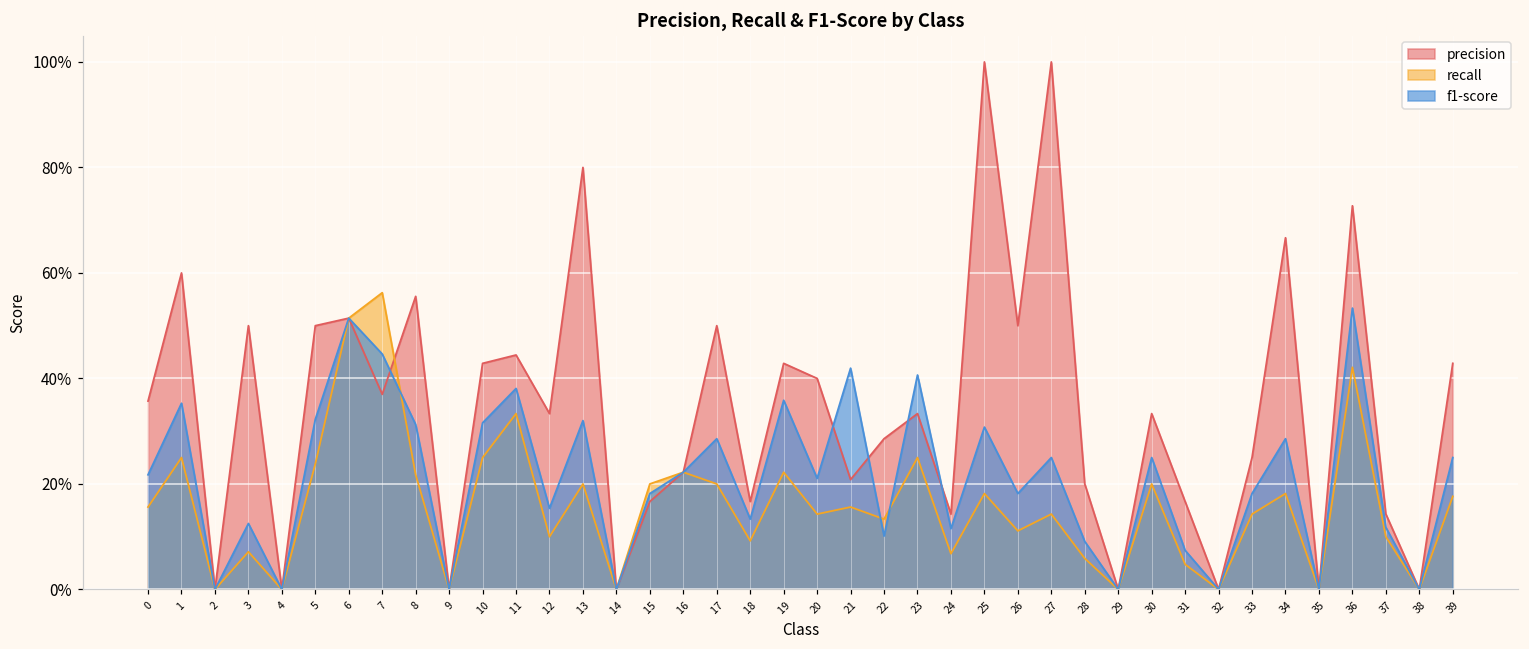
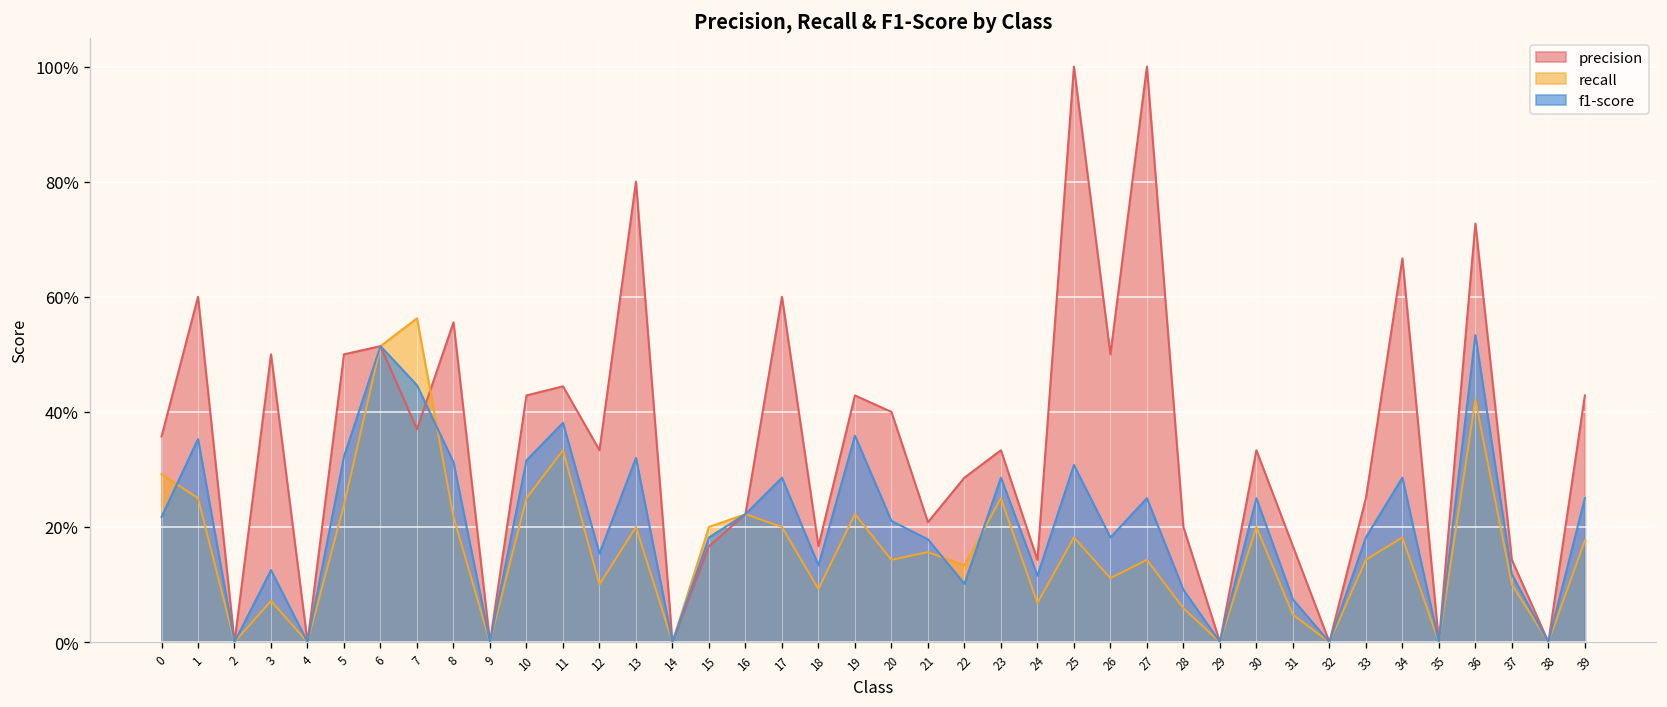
  {
    "precision": {
      "0": "36%",
      "1": "60%",
      "3": "50%",
      "5": "50%",
      "7": "37%",
      "8": "56%",
      "10": "43%",
      "11": "44%",
      "12": "33%",
      "13": "80%",
      "15": "17%",
-     "17": "50%",
+     "17": "60%",
      "18": "17%",
      "19": "43%",
      "20": "40%",
      "21": "21%",
      "22": "29%",
      "23": "33%",
      "24": "14%",
      "25": "100%",
      "26": "50%",
      "27": "100%",
      "28": "20%",
      "30": "33%",
      "31": "17%",
      "33": "25%",
      "34": "67%",
      "36": "73%",
      "37": "14%",
      "39": "43%"
    },
    "recall": {
-     "0": "16%",
+     "0": "29%",
      "1": "25%",
      "3": "7%",
      "5": "24%",
      "7": "56%",
      "8": "22%",
      "10": "25%",
      "11": "33%",
      "12": "10%",
      "13": "20%",
      "15": "20%",
      "17": "20%",
      "18": "9%",
      "19": "22%",
      "20": "14%",
      "21": "16%",
      "22": "13%",
      "23": "25%",
      "24": "7%",
      "25": "18%",
      "26": "11%",
      "27": "14%",
      "28": "6%",
      "30": "20%",
      "31": "5%",
      "33": "14%",
      "34": "18%",
      "36": "42%",
      "37": "10%",
      "39": "18%"
    },
    "f1-score": {
      "0": "22%",
      "1": "35%",
      "3": "13%",
      "5": "32%",
      "7": "45%",
      "8": "31%",
      "10": "32%",
      "11": "38%",
      "12": "15%",
      "13": "32%",
      "15": "18%",
      "17": "29%",
      "18": "13%",
      "19": "36%",
      "20": "21%",
-     "21": "42%",
+     "21": "18%",
      "22": "10%",
-     "23": "41%",
+     "23": "29%",
      "24": "12%",
      "25": "31%",
      "26": "18%",
      "27": "25%",
      "28": "9%",
      "30": "25%",
      "31": "7%",
      "33": "18%",
      "34": "29%",
      "36": "53%",
      "37": "12%",
      "39": "25%"
    }
  }
